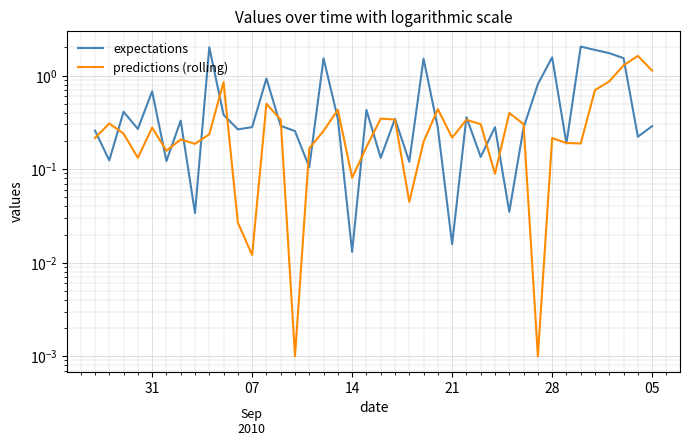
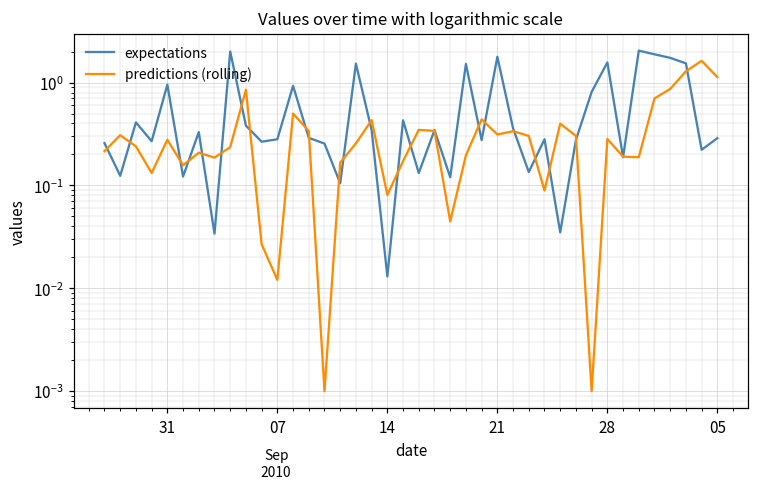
  {
    "expectations": {
-     "31": 0.7,
+     "31": 1.0,
      "07": 0.28,
      "14": 0.013,
-     "21": 0.016,
+     "21": 1.8,
      "28": 1.6,
      "05": 0.29
    },
    "predictions (rolling)": {
      "31": 0.28,
      "07": 0.012,
      "14": 0.08,
-     "21": 0.22,
-     "28": 0.21,
+     "21": 0.31,
+     "28": 0.28,
      "05": 1.1
    }
  }
